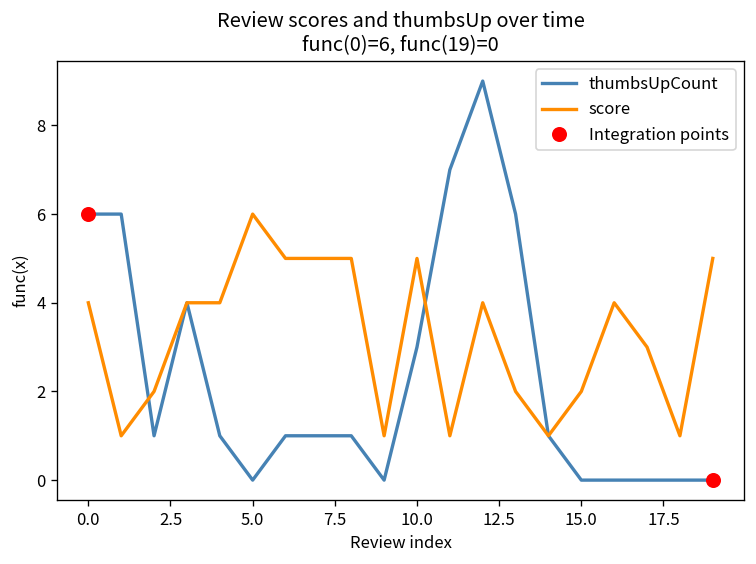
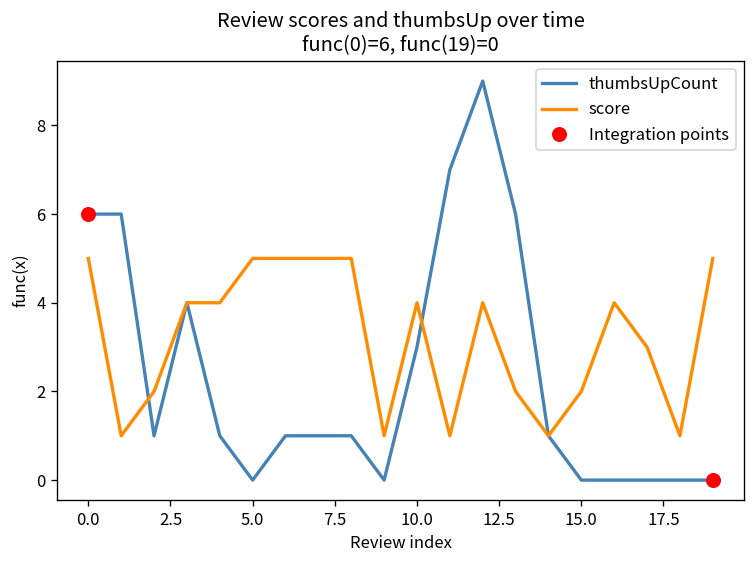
  {
    "thumbsUpCount": {
      "5.0": 0,
      "10.0": 3,
      "15.0": 0
    },
    "score": {
-     "0.0": 4,
-     "5.0": 6,
-     "10.0": 5,
+     "0.0": 5,
+     "5.0": 5,
+     "10.0": 4,
      "15.0": 2
    }
  }
